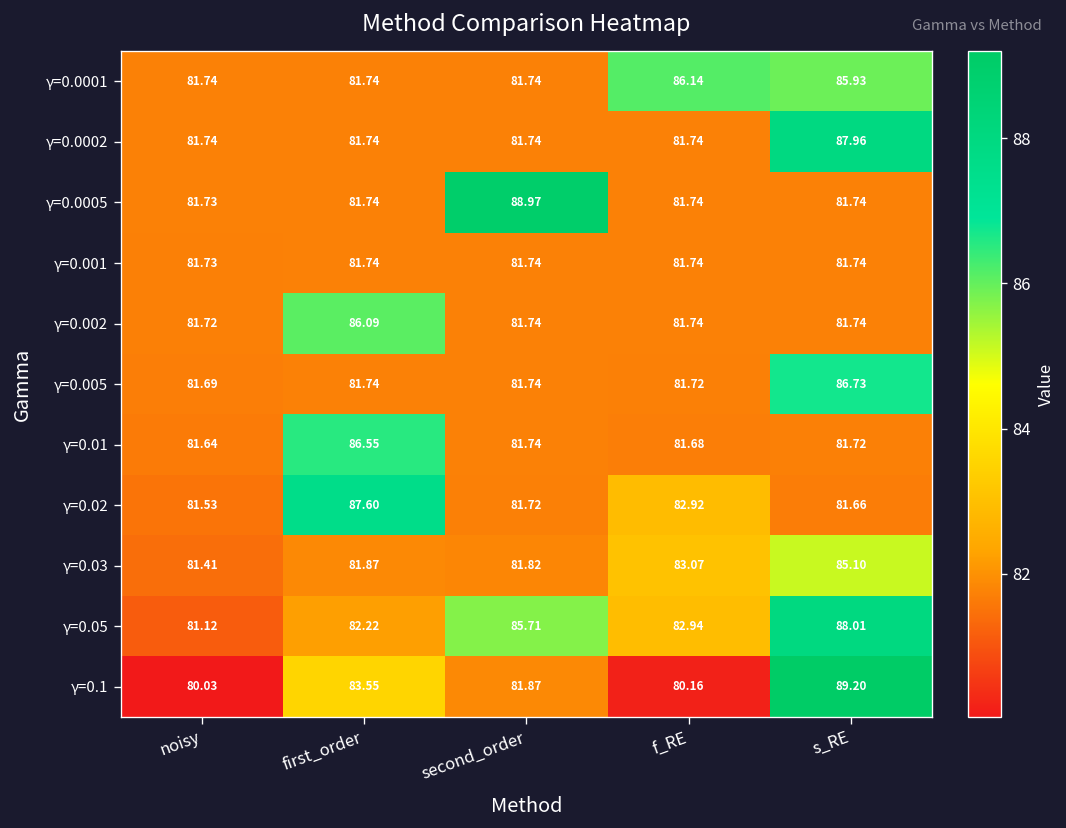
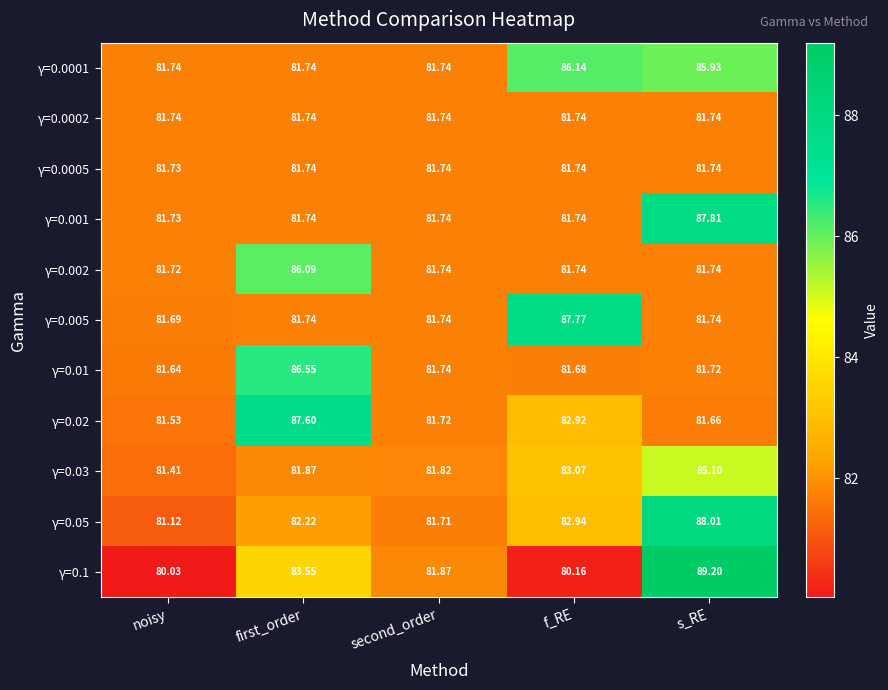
  {
    "γ=0.0001": {
      "noisy": 81.74,
      "first_order": 81.74,
      "second_order": 81.74,
      "f_RE": 86.14,
      "s_RE": 85.93
    },
    "γ=0.0002": {
      "noisy": 81.74,
      "first_order": 81.74,
      "second_order": 81.74,
      "f_RE": 81.74,
-     "s_RE": 87.96
+     "s_RE": 81.74
    },
    "γ=0.0005": {
      "noisy": 81.73,
      "first_order": 81.74,
-     "second_order": 88.97,
+     "second_order": 81.74,
      "f_RE": 81.74,
      "s_RE": 81.74
    },
    "γ=0.001": {
      "noisy": 81.73,
      "first_order": 81.74,
      "second_order": 81.74,
      "f_RE": 81.74,
-     "s_RE": 81.74
+     "s_RE": 87.81
    },
    "γ=0.002": {
      "noisy": 81.72,
      "first_order": 86.09,
      "second_order": 81.74,
      "f_RE": 81.74,
      "s_RE": 81.74
    },
    "γ=0.005": {
      "noisy": 81.69,
      "first_order": 81.74,
      "second_order": 81.74,
-     "f_RE": 81.72,
-     "s_RE": 86.73
+     "f_RE": 87.77,
+     "s_RE": 81.74
    },
    "γ=0.01": {
      "noisy": 81.64,
      "first_order": 86.55,
      "second_order": 81.74,
      "f_RE": 81.68,
      "s_RE": 81.72
    },
    "γ=0.02": {
      "noisy": 81.53,
      "first_order": 87.60,
      "second_order": 81.72,
      "f_RE": 82.92,
      "s_RE": 81.66
    },
    "γ=0.03": {
      "noisy": 81.41,
      "first_order": 81.87,
      "second_order": 81.82,
      "f_RE": 83.07,
      "s_RE": 85.10
    },
    "γ=0.05": {
      "noisy": 81.12,
      "first_order": 82.22,
-     "second_order": 85.71,
+     "second_order": 81.71,
      "f_RE": 82.94,
      "s_RE": 88.01
    },
    "γ=0.1": {
      "noisy": 80.03,
      "first_order": 83.55,
      "second_order": 81.87,
      "f_RE": 80.16,
      "s_RE": 89.20
    }
  }
